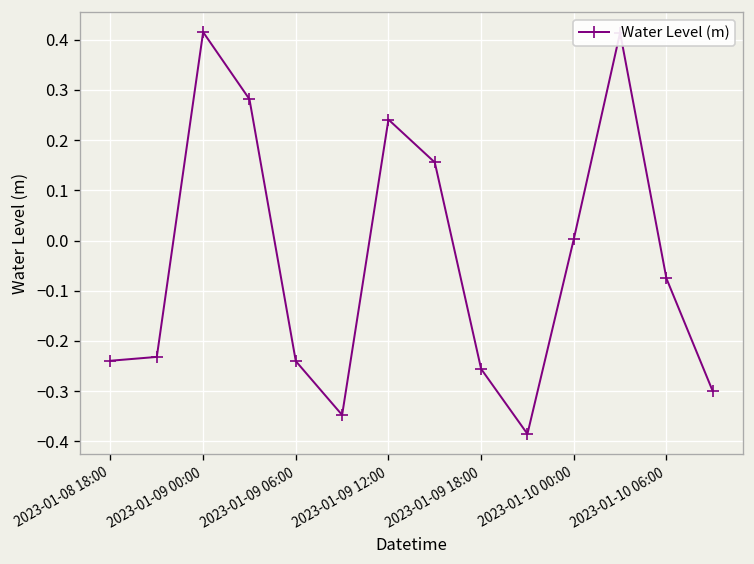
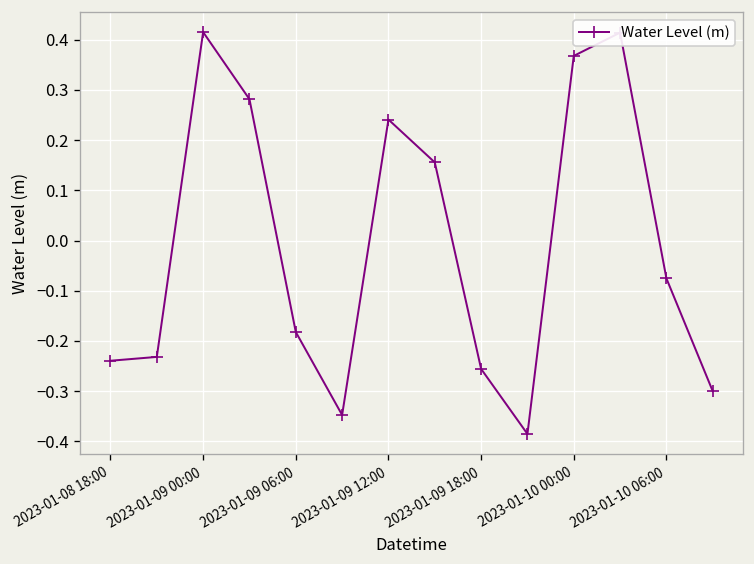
  {
    "2023-01-08 18:00": -0.24,
    "2023-01-09 00:00": 0.42,
-   "2023-01-09 06:00": -0.24,
+   "2023-01-09 06:00": -0.18,
    "2023-01-09 12:00": 0.24,
    "2023-01-09 18:00": -0.26,
-   "2023-01-10 00:00": 0.00,
+   "2023-01-10 00:00": 0.37,
    "2023-01-10 06:00": -0.08
  }
